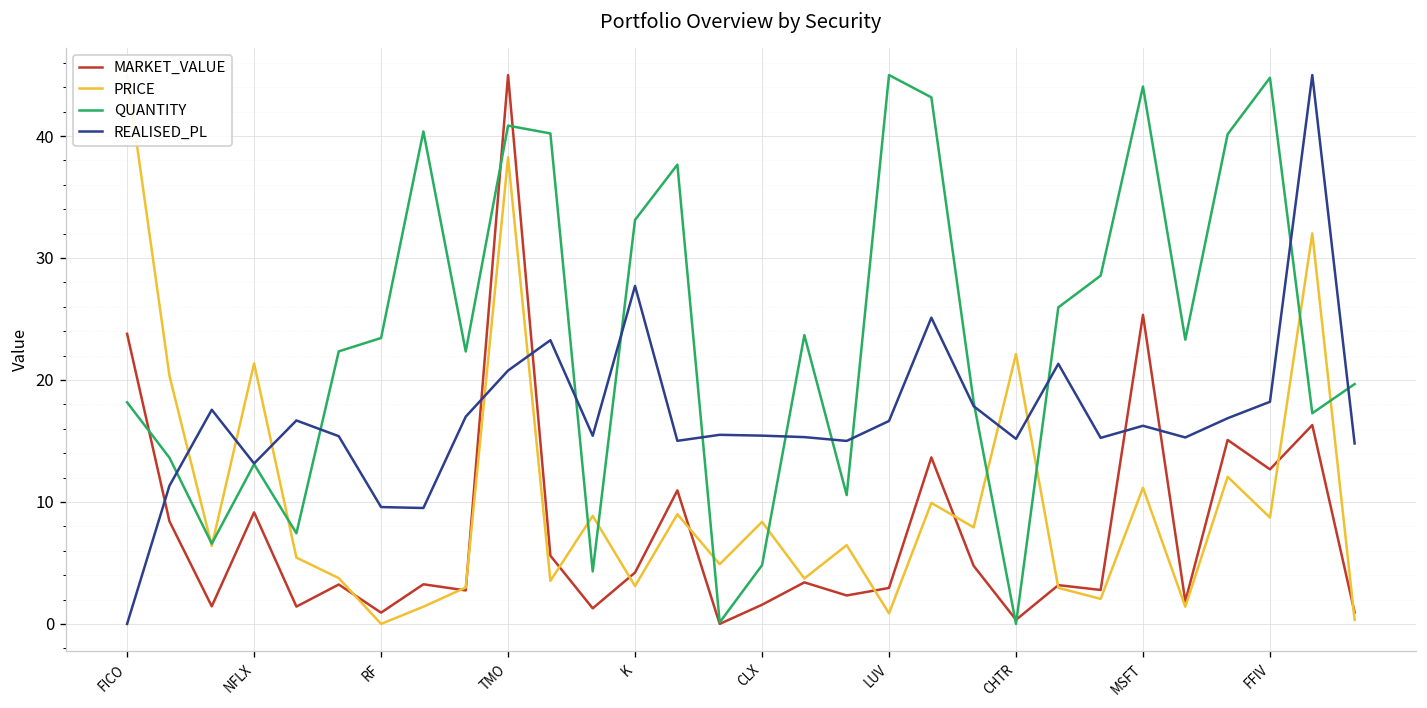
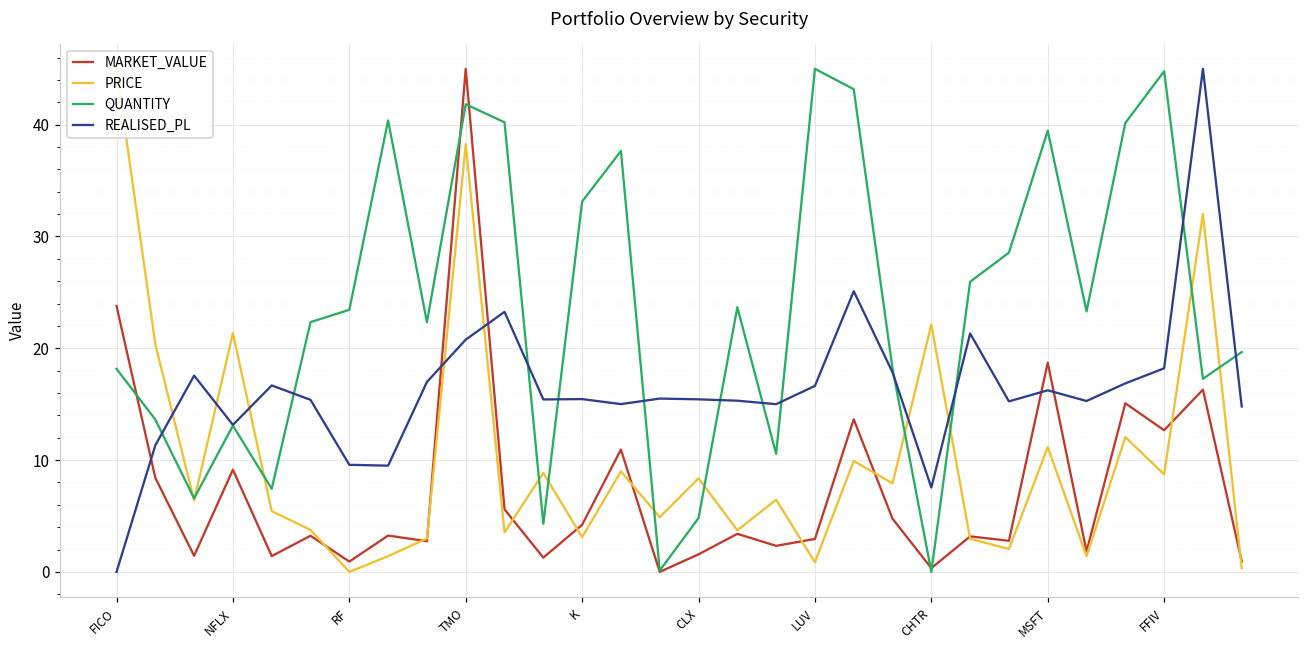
  {
    "MARKET_VALUE": {
      "FICO": 23.8,
      "NFLX": 9.1,
      "RF": 0.9,
      "TMO": 45.0,
      "K": 4.2,
      "CLX": 1.6,
      "LUV": 2.9,
      "CHTR": 0.3,
-     "MSFT": 25.3,
+     "MSFT": 18.7,
      "FFIV": 12.7
    },
    "PRICE": {
      "NFLX": 21.4,
      "RF": 0.0,
      "TMO": 38.3,
      "K": 3.1,
      "CLX": 8.4,
      "LUV": 0.9,
      "CHTR": 22.1,
      "MSFT": 11.2,
      "FFIV": 8.7
    },
    "QUANTITY": {
      "FICO": 18.2,
      "RF": 23.4,
-     "TMO": 40.9,
+     "TMO": 41.8,
      "K": 33.1,
      "CLX": 4.8,
      "LUV": 45.0,
      "CHTR": 0.0,
-     "MSFT": 44.1,
+     "MSFT": 39.5,
      "FFIV": 44.8
    },
    "REALISED_PL": {
      "FICO": 0.0,
      "RF": 9.6,
      "TMO": 20.8,
-     "K": 27.7,
+     "K": 15.5,
      "CLX": 15.4,
      "LUV": 16.6,
-     "CHTR": 15.2,
+     "CHTR": 7.5,
      "MSFT": 16.2,
      "FFIV": 18.2
    }
  }
